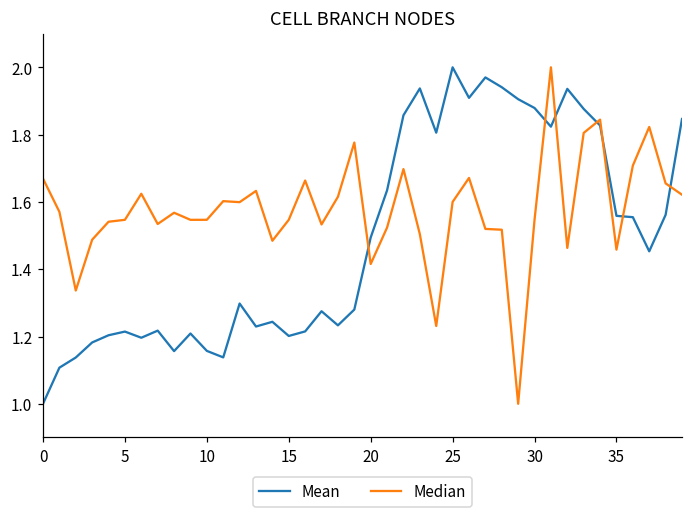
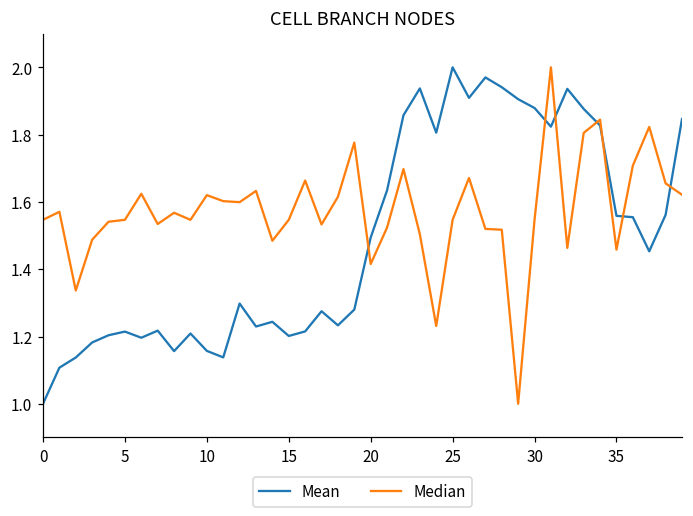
  {
    "Mean": {
      "0": 1.00,
      "5": 1.21,
      "10": 1.16,
      "15": 1.20,
      "20": 1.49,
      "25": 2.00,
      "30": 1.88,
      "35": 1.56
    },
    "Median": {
-     "0": 1.67,
+     "0": 1.55,
      "5": 1.55,
-     "10": 1.55,
+     "10": 1.62,
      "15": 1.55,
      "20": 1.42,
-     "25": 1.60,
+     "25": 1.55,
      "30": 1.55,
      "35": 1.46
    }
  }
